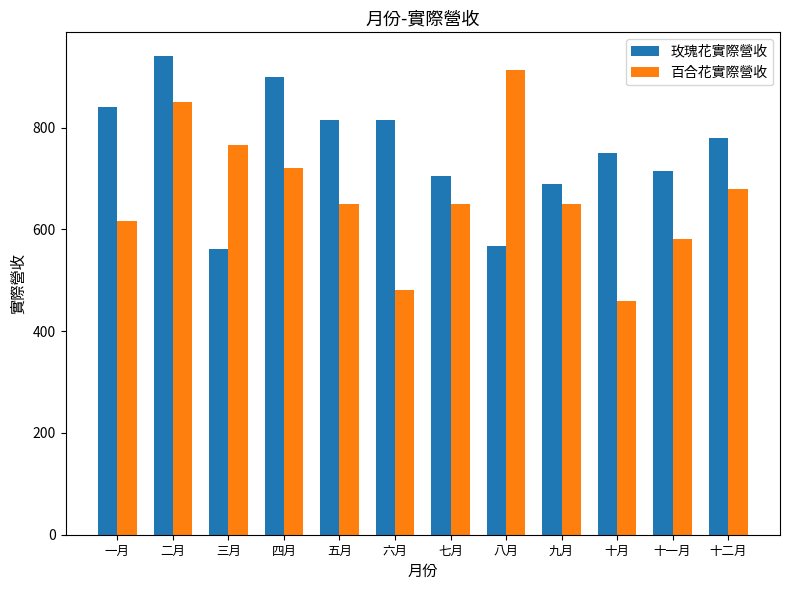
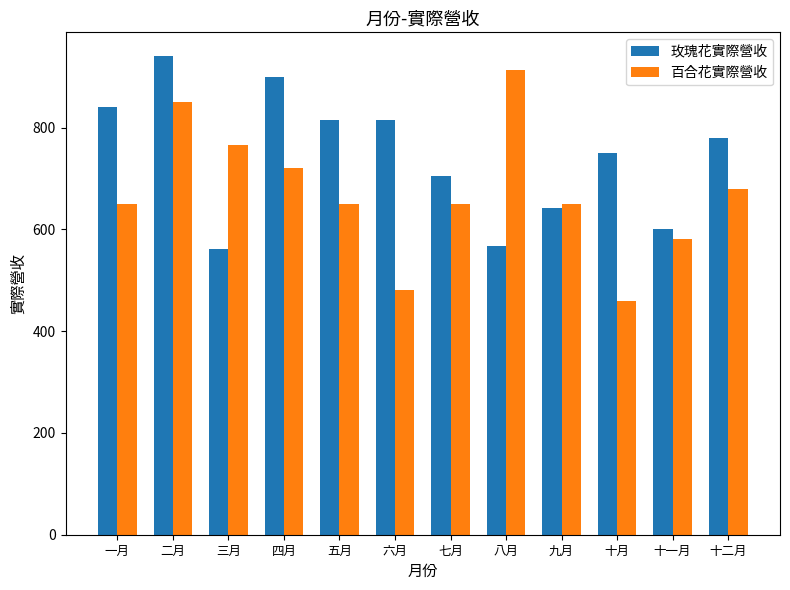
  {
    "玫瑰花實際營收": {
      "一月": 840,
      "二月": 940,
      "三月": 560,
      "四月": 900,
      "五月": 820,
      "六月": 810,
      "七月": 710,
      "八月": 570,
-     "九月": 690,
+     "九月": 640,
      "十月": 750,
-     "十一月": 720,
+     "十一月": 600,
      "十二月": 780
    },
    "百合花實際營收": {
-     "一月": 620,
+     "一月": 650,
      "二月": 850,
      "三月": 770,
      "四月": 720,
      "五月": 650,
      "六月": 480,
      "七月": 650,
      "八月": 910,
      "九月": 650,
      "十月": 460,
      "十一月": 580,
      "十二月": 680
    }
  }
